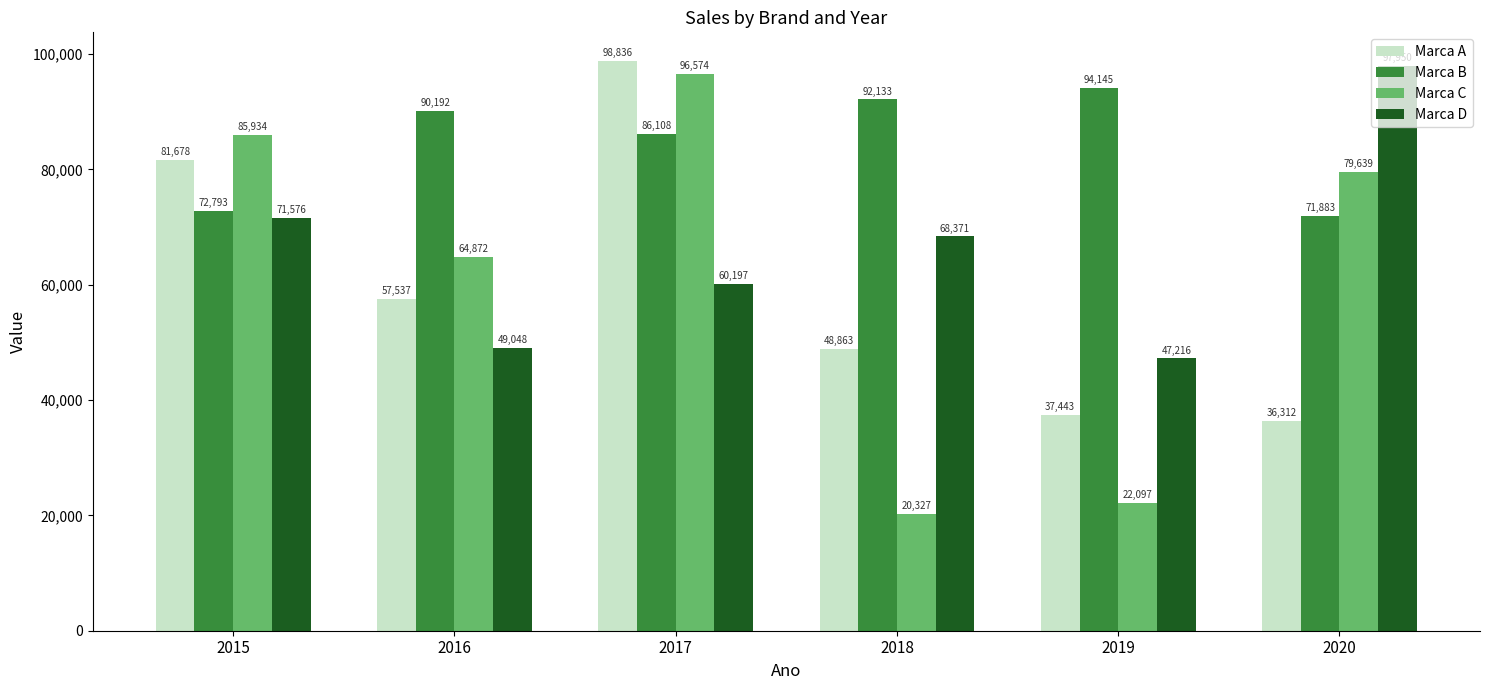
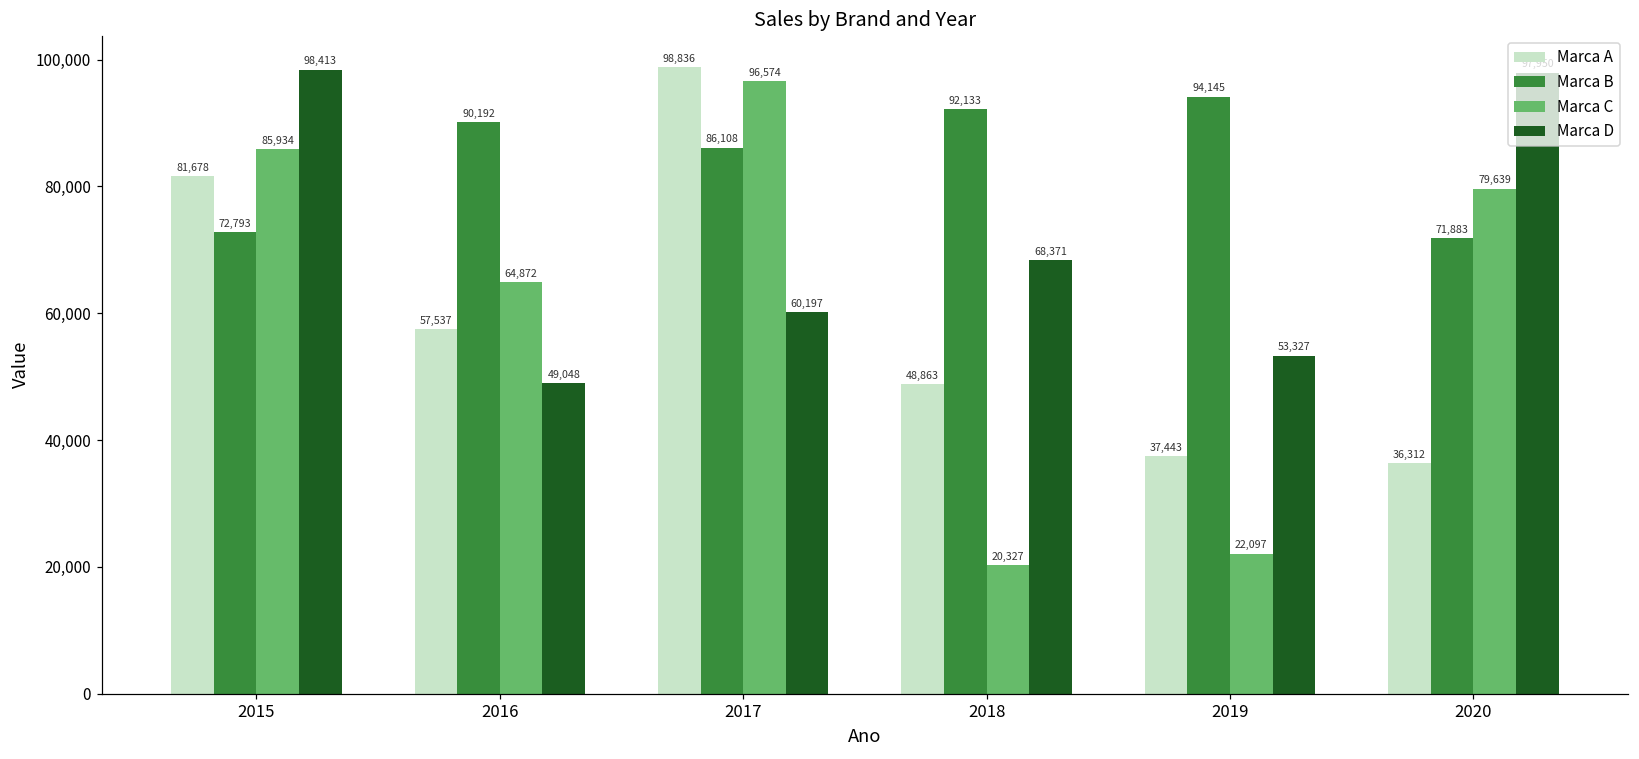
  {
    "Marca A": {
      "2015": "81,678",
      "2016": "57,537",
      "2017": "98,836",
      "2018": "48,863",
      "2019": "37,443",
      "2020": "36,312"
    },
    "Marca B": {
      "2015": "72,793",
      "2016": "90,192",
      "2017": "86,108",
      "2018": "92,133",
      "2019": "94,145",
      "2020": "71,883"
    },
    "Marca C": {
      "2015": "85,934",
      "2016": "64,872",
      "2017": "96,574",
      "2018": "20,327",
      "2019": "22,097",
      "2020": "79,639"
    },
    "Marca D": {
-     "2015": "71,576",
+     "2015": "98,413",
      "2016": "49,048",
      "2017": "60,197",
      "2018": "68,371",
-     "2019": "47,216"
+     "2019": "53,327"
    }
  }
